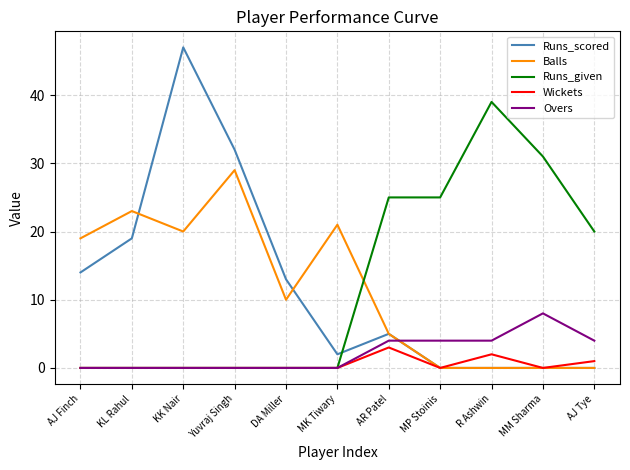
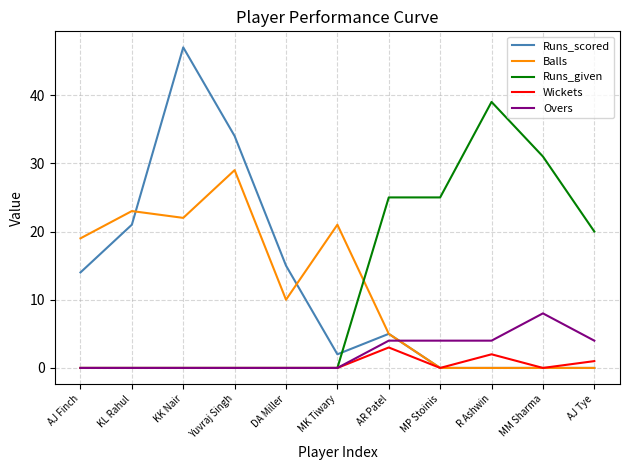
  {
    "Runs_scored": {
      "AJ Finch": 14,
-     "KL Rahul": 19,
+     "KL Rahul": 21,
      "KK Nair": 47,
-     "Yuvraj Singh": 32,
-     "DA Miller": 13,
+     "Yuvraj Singh": 34,
+     "DA Miller": 15,
      "MK Tiwary": 2
    },
    "Balls": {
      "AJ Finch": 19,
      "KL Rahul": 23,
-     "KK Nair": 20,
+     "KK Nair": 22,
      "Yuvraj Singh": 29,
      "DA Miller": 10,
      "MK Tiwary": 21
    },
    "Runs_given": {
      "AR Patel": 25,
      "MP Stoinis": 25,
      "R Ashwin": 39,
      "MM Sharma": 31,
      "AJ Tye": 20
    },
    "Wickets": {
      "AR Patel": 3,
      "R Ashwin": 2,
      "AJ Tye": 1
    },
    "Overs": {
      "AR Patel": 4,
      "MP Stoinis": 4,
      "R Ashwin": 4,
      "MM Sharma": 8,
      "AJ Tye": 4
    }
  }
